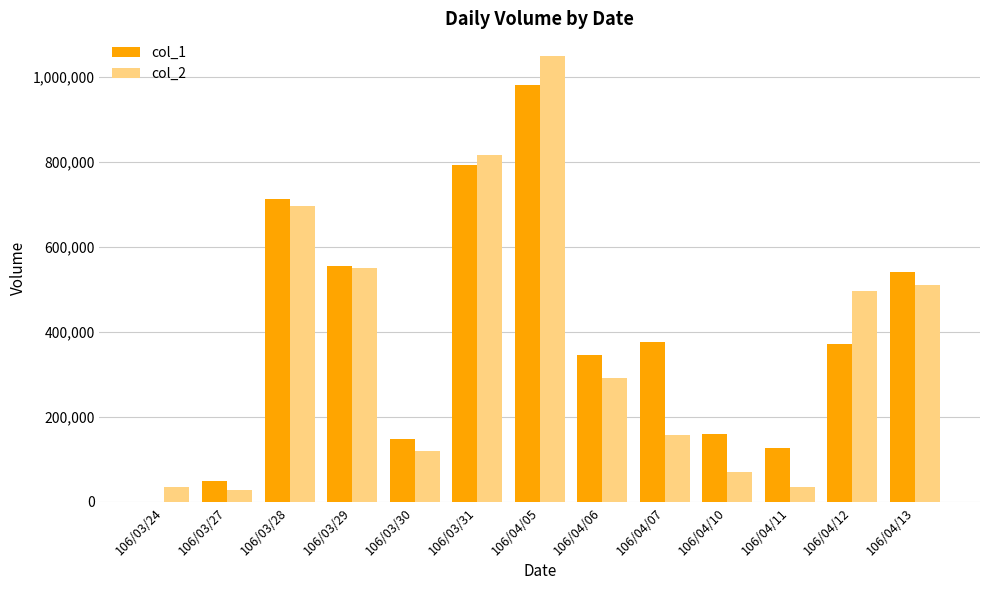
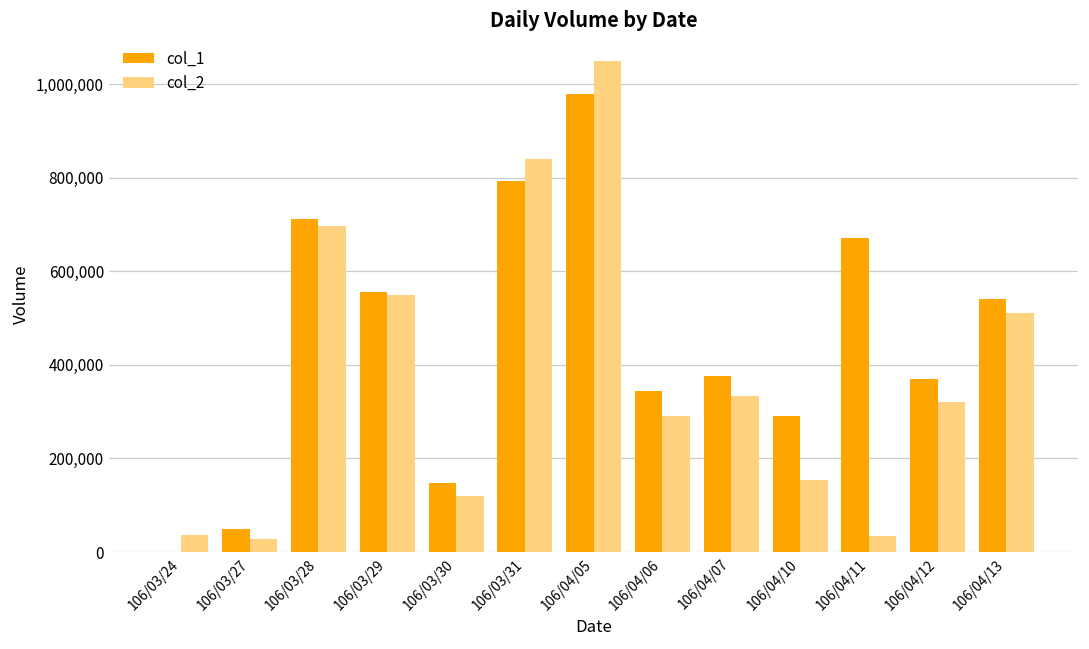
  {
    "col_1": {
      "106/03/24": "0",
      "106/03/27": "50,000",
      "106/03/28": "710,000",
      "106/03/29": "560,000",
      "106/03/30": "150,000",
      "106/03/31": "790,000",
      "106/04/05": "980,000",
      "106/04/06": "350,000",
      "106/04/07": "380,000",
-     "106/04/10": "160,000",
-     "106/04/11": "130,000",
+     "106/04/10": "290,000",
+     "106/04/11": "670,000",
      "106/04/12": "370,000",
      "106/04/13": "540,000"
    },
    "col_2": {
      "106/03/24": "40,000",
      "106/03/27": "30,000",
      "106/03/28": "700,000",
      "106/03/29": "550,000",
      "106/03/30": "120,000",
-     "106/03/31": "820,000",
+     "106/03/31": "840,000",
      "106/04/05": "1,050,000",
      "106/04/06": "290,000",
-     "106/04/07": "160,000",
-     "106/04/10": "70,000",
+     "106/04/07": "330,000",
+     "106/04/10": "150,000",
      "106/04/11": "30,000",
-     "106/04/12": "500,000",
+     "106/04/12": "320,000",
      "106/04/13": "510,000"
    }
  }
